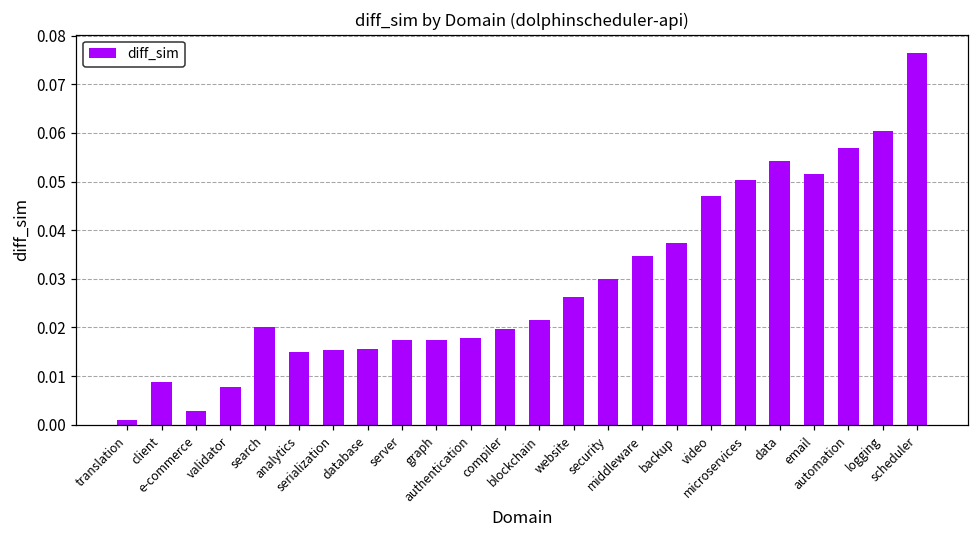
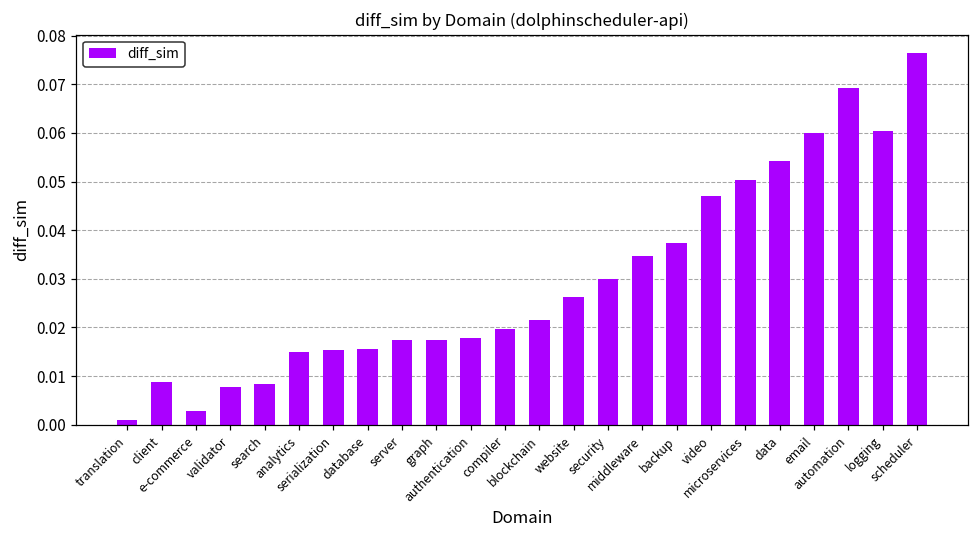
  {
    "translation": 0.001,
    "client": 0.009,
    "e-commerce": 0.003,
    "validator": 0.008,
-   "search": 0.020,
+   "search": 0.008,
    "analytics": 0.015,
    "serialization": 0.015,
    "database": 0.016,
    "server": 0.017,
    "graph": 0.017,
    "authentication": 0.018,
    "compiler": 0.020,
    "blockchain": 0.022,
    "website": 0.026,
    "security": 0.030,
    "middleware": 0.035,
    "backup": 0.037,
    "video": 0.047,
    "microservices": 0.050,
    "data": 0.054,
-   "email": 0.052,
-   "automation": 0.057,
+   "email": 0.060,
+   "automation": 0.069,
    "logging": 0.060,
    "scheduler": 0.076
  }
